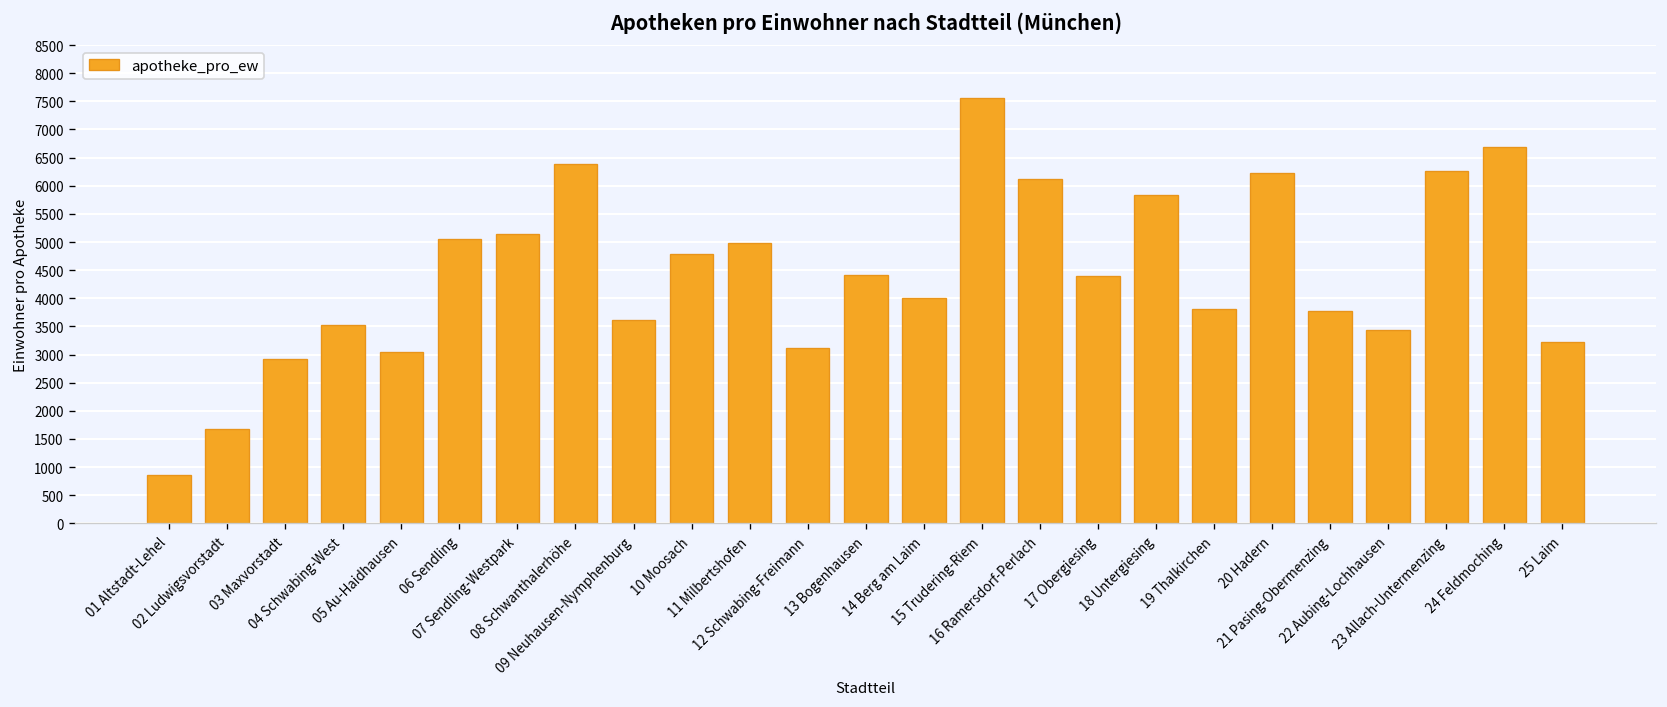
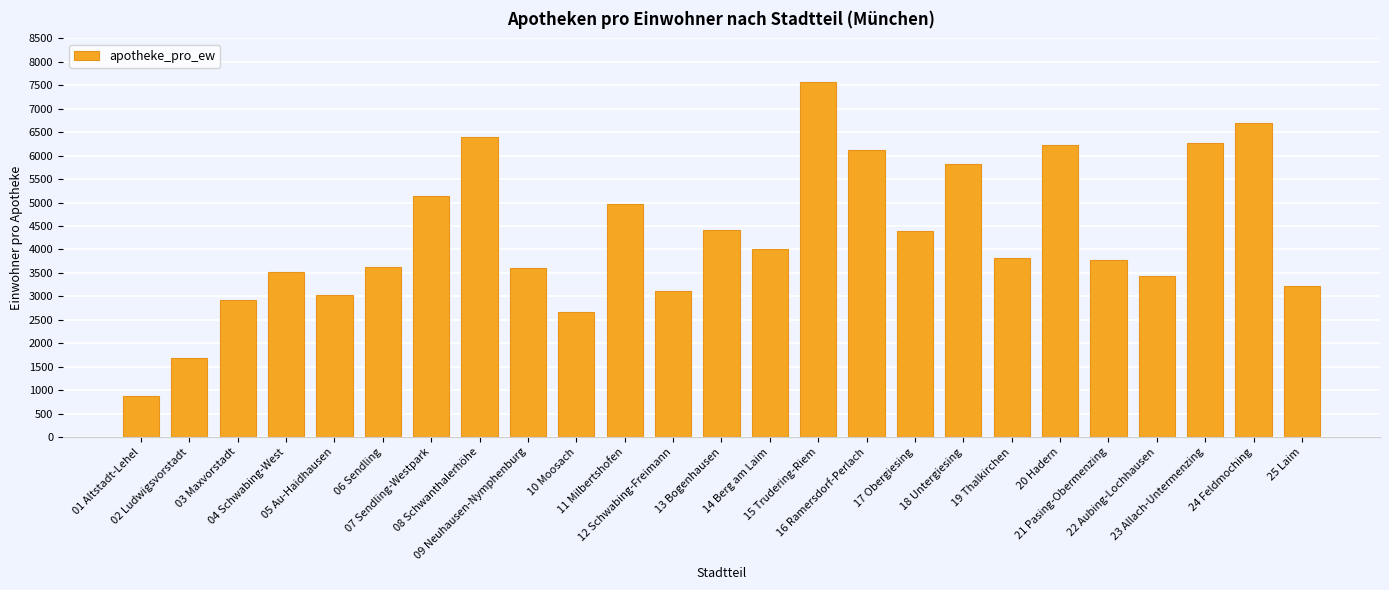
  {
    "01 Altstadt-Lehel": 900,
    "02 Ludwigsvorstadt": 1700,
    "03 Maxvorstadt": 2900,
    "04 Schwabing-West": 3500,
    "05 Au-Haidhausen": 3000,
-   "06 Sendling": 5100,
+   "06 Sendling": 3600,
    "07 Sendling-Westpark": 5100,
    "08 Schwanthalerhöhe": 6400,
    "09 Neuhausen-Nymphenburg": 3600,
-   "10 Moosach": 4800,
+   "10 Moosach": 2700,
    "11 Milbertshofen": 5000,
    "12 Schwabing-Freimann": 3100,
    "13 Bogenhausen": 4400,
    "14 Berg am Laim": 4000,
    "15 Trudering-Riem": 7600,
    "16 Ramersdorf-Perlach": 6100,
    "17 Obergiesing": 4400,
    "18 Untergiesing": 5800,
    "19 Thalkirchen": 3800,
    "20 Hadern": 6200,
    "21 Pasing-Obermenzing": 3800,
    "22 Aubing-Lochhausen": 3400,
    "23 Allach-Untermenzing": 6300,
    "24 Feldmoching": 6700,
    "25 Laim": 3200
  }
